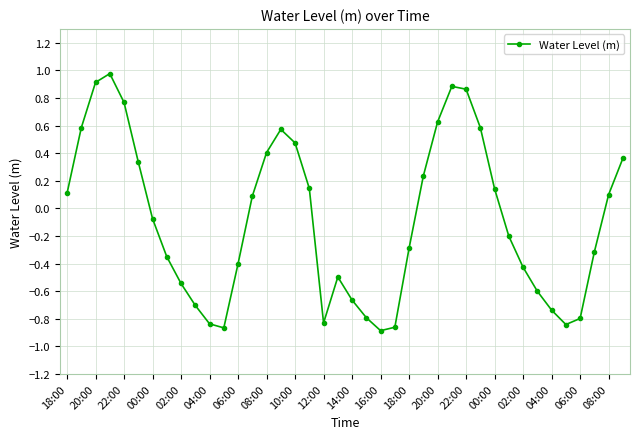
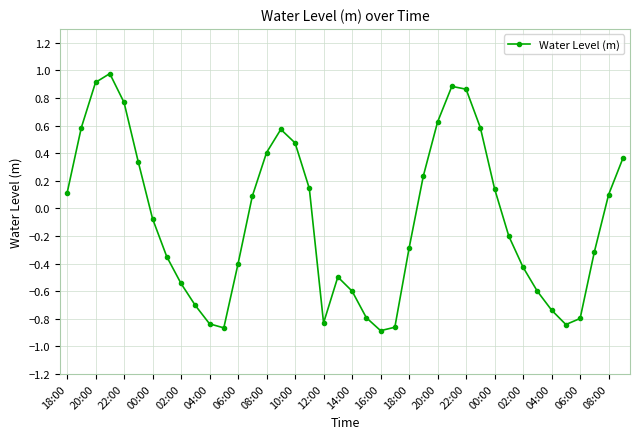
  {
    "10:00": 0.47,
    "12:00": -0.83,
-   "14:00": -0.66,
+   "14:00": -0.60,
    "16:00": -0.89
  }
